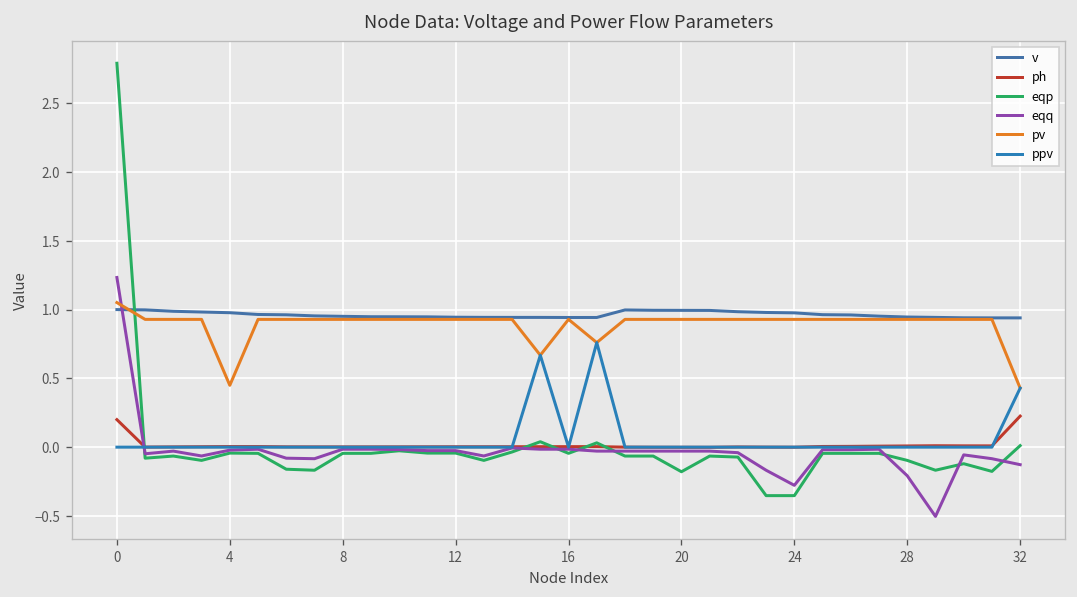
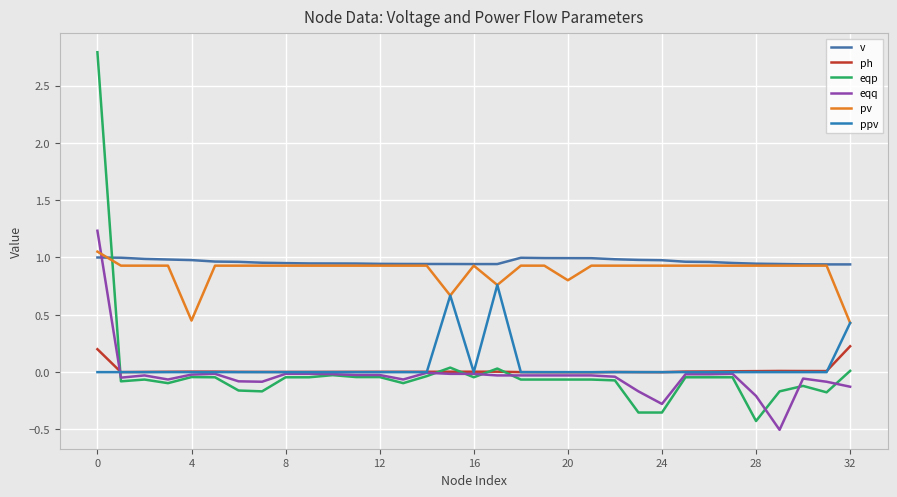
  {
    "ph": {
      "0": 0.20,
      "32": 0.23
    },
    "eqp": {
      "0": 2.79,
      "8": -0.04,
      "16": -0.04,
-     "20": -0.18,
+     "20": -0.06,
      "24": -0.35,
-     "28": -0.10,
+     "28": -0.43,
      "32": 0.01
    },
    "eqq": {
      "0": 1.23,
      "20": -0.03,
      "24": -0.28,
      "28": -0.21,
      "32": -0.13
    },
    "pv": {
      "0": 1.05,
      "4": 0.45,
-     "20": 0.93,
+     "20": 0.80,
      "24": 0.93
    }
  }
